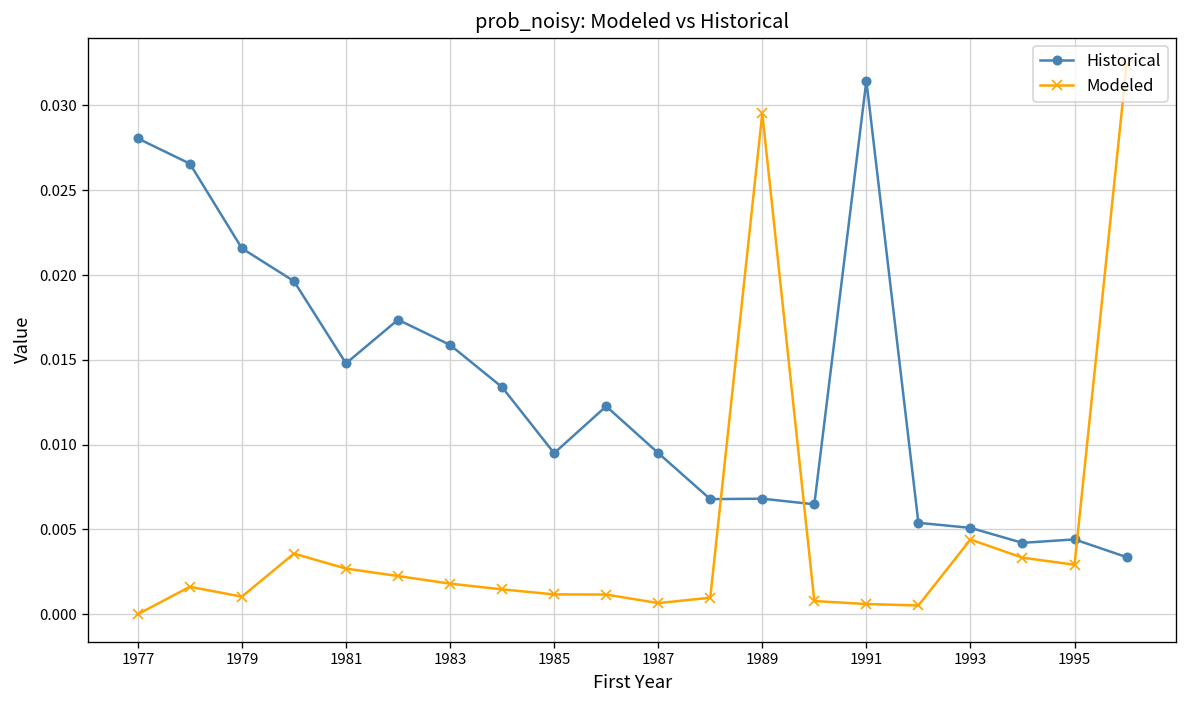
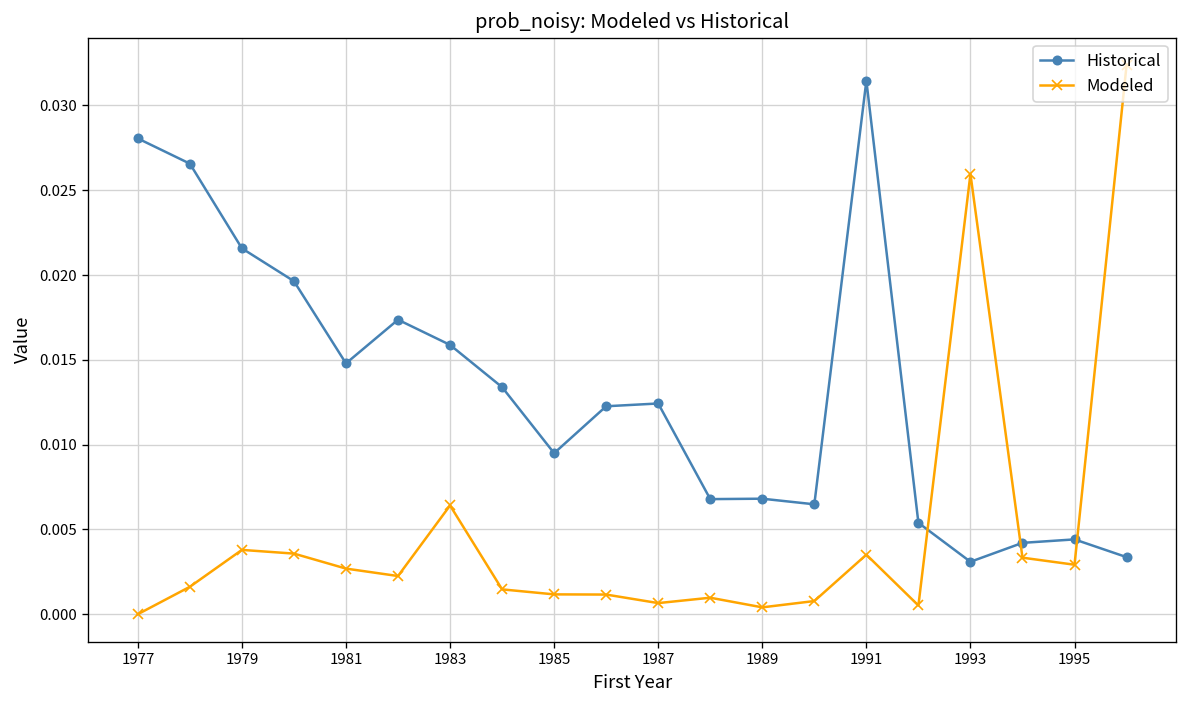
  {
    "Historical": {
      "1977": 0.0281,
      "1979": 0.0216,
      "1981": 0.0148,
      "1983": 0.0159,
      "1985": 0.0095,
-     "1987": 0.0095,
+     "1987": 0.0124,
      "1989": 0.0068,
      "1991": 0.0315,
-     "1993": 0.0051,
+     "1993": 0.0031,
      "1995": 0.0044
    },
    "Modeled": {
      "1977": 0.0000,
-     "1979": 0.0010,
+     "1979": 0.0038,
      "1981": 0.0027,
-     "1983": 0.0018,
+     "1983": 0.0064,
      "1985": 0.0012,
      "1987": 0.0007,
-     "1989": 0.0295,
-     "1991": 0.0006,
-     "1993": 0.0044,
+     "1989": 0.0004,
+     "1991": 0.0035,
+     "1993": 0.0260,
      "1995": 0.0029
    }
  }
